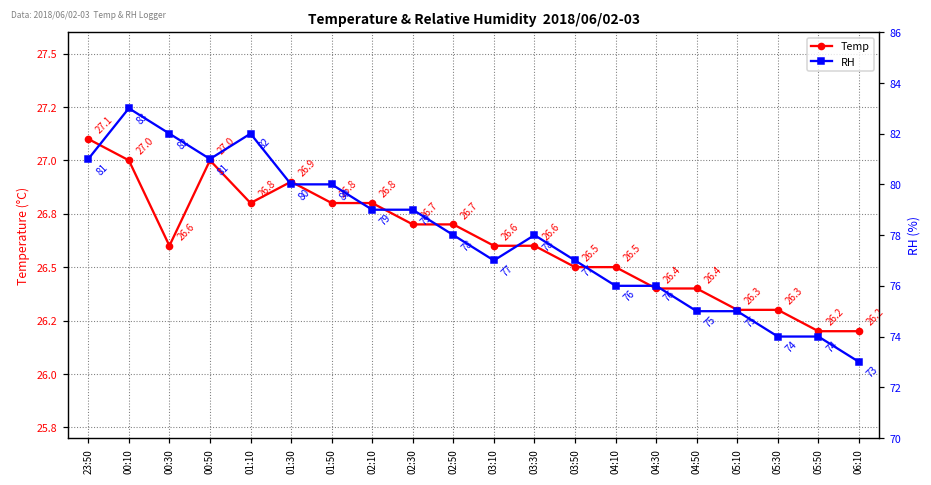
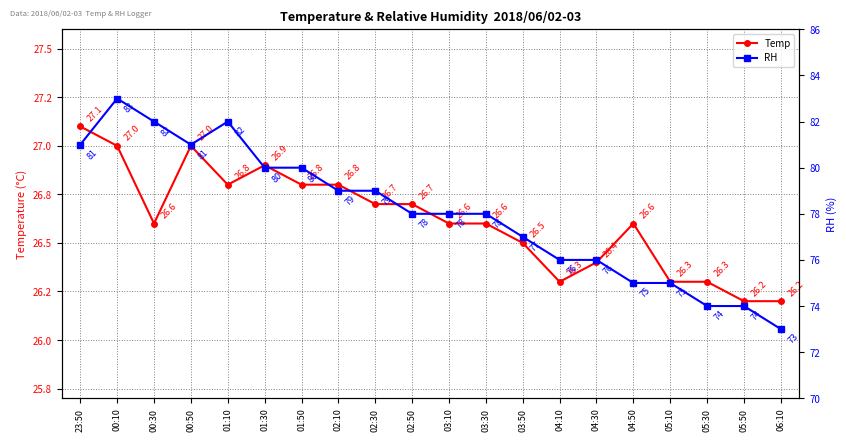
  {
    "Temp": {
      "23:50": 27.1,
      "00:10": 27.0,
      "00:30": 26.6,
      "00:50": 27.0,
      "01:10": 26.8,
      "01:30": 26.9,
      "02:10": 26.8,
      "02:50": 26.7,
      "03:10": 26.6,
      "03:30": 26.6,
      "03:50": 26.5,
-     "04:10": 26.5,
+     "04:10": 26.3,
      "04:30": 26.4,
-     "04:50": 26.4,
+     "04:50": 26.6,
      "05:10": 26.3,
      "05:30": 26.3,
      "05:50": 26.2,
      "06:10": 26.2
    },
    "RH": {
      "23:50": 81,
      "00:10": 83,
      "00:30": 82,
      "00:50": 81,
      "01:10": 82,
      "01:30": 80,
      "02:10": 79,
      "02:50": 78,
-     "03:10": 77,
+     "03:10": 78,
      "03:50": 77,
      "04:30": 76,
      "04:50": 75,
      "05:10": 75,
      "05:30": 74,
      "05:50": 74,
      "06:10": 73
    }
  }
